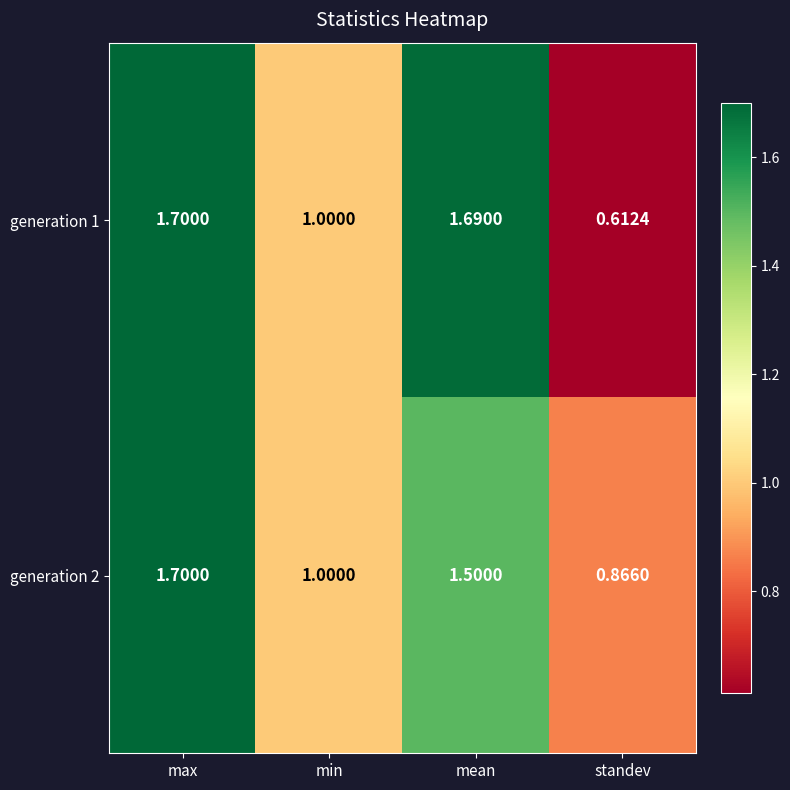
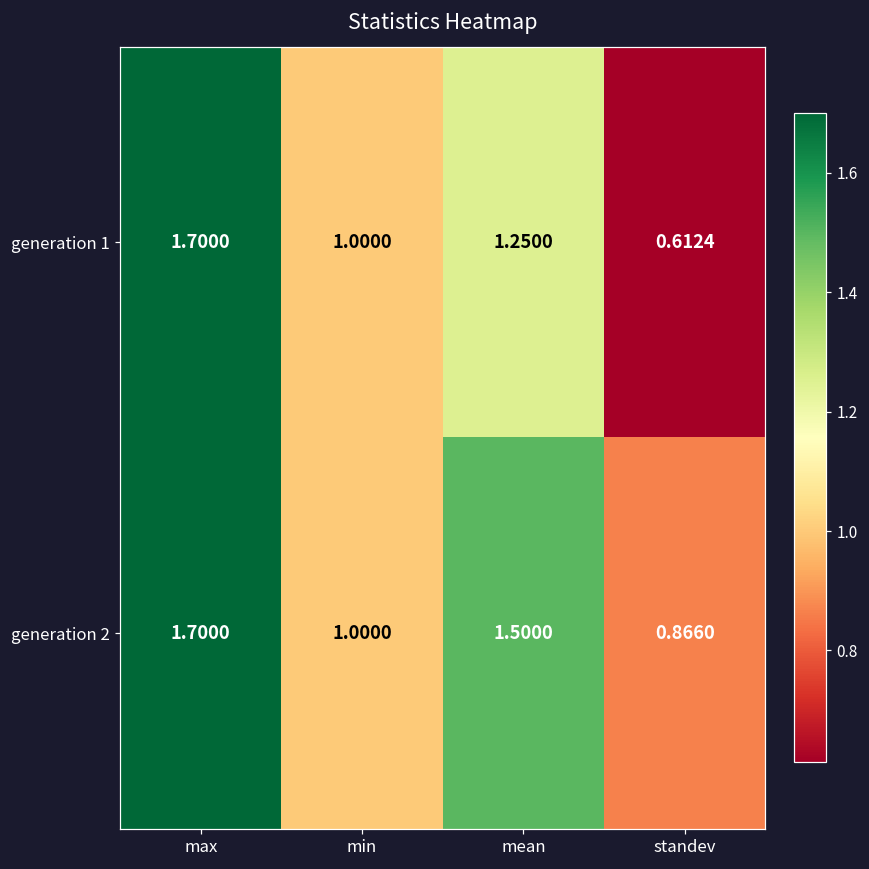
  {
    "generation 1": {
      "max": 1.7000,
      "min": 1.0000,
-     "mean": 1.6900,
+     "mean": 1.2500,
      "standev": 0.6124
    },
    "generation 2": {
      "max": 1.7000,
      "min": 1.0000,
      "mean": 1.5000,
      "standev": 0.8660
    }
  }
